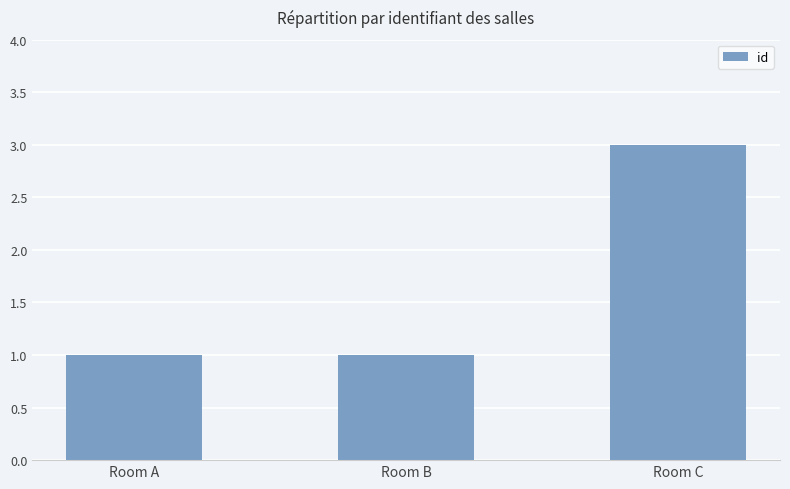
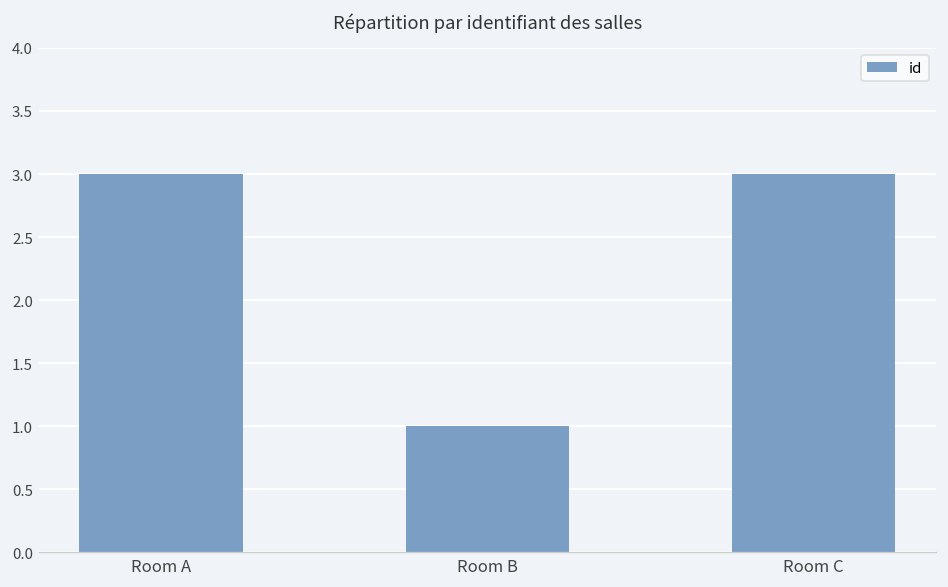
  {
-   "Room A": 1,
+   "Room A": 3,
    "Room B": 1,
    "Room C": 3
  }
